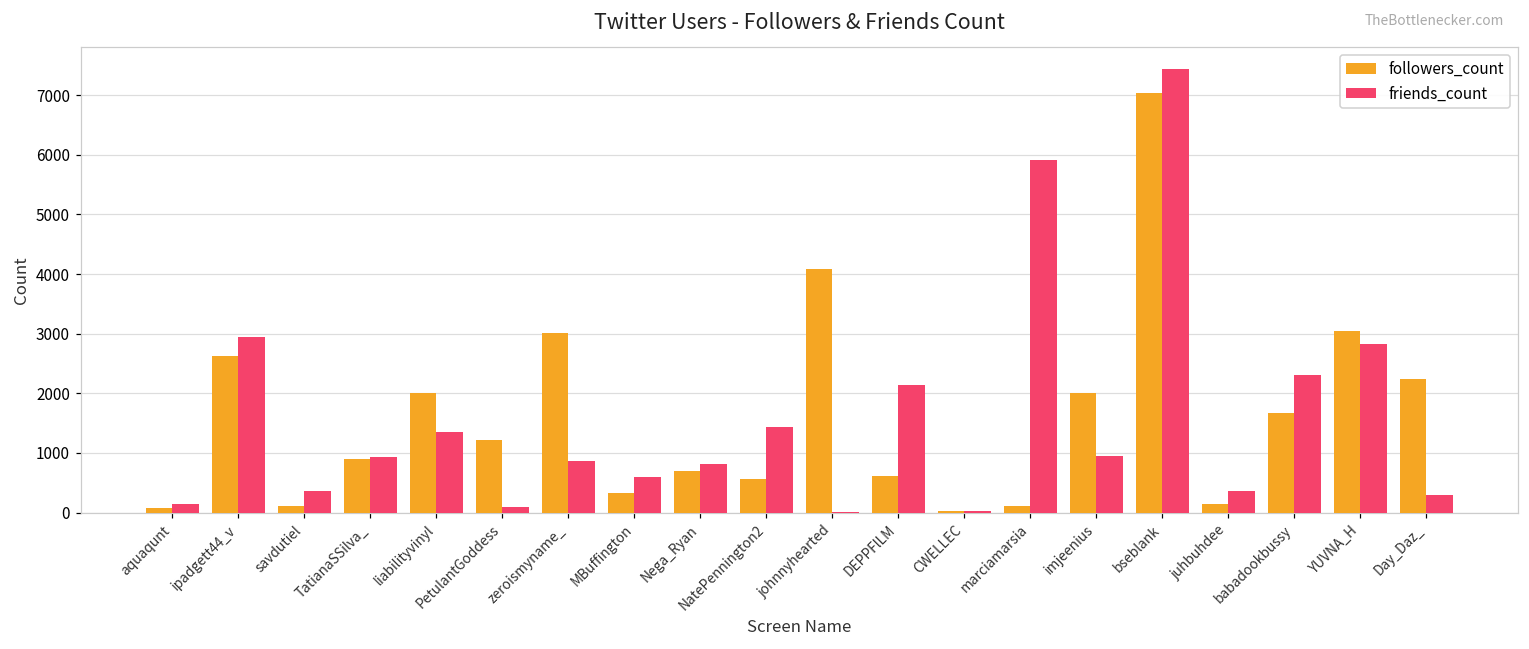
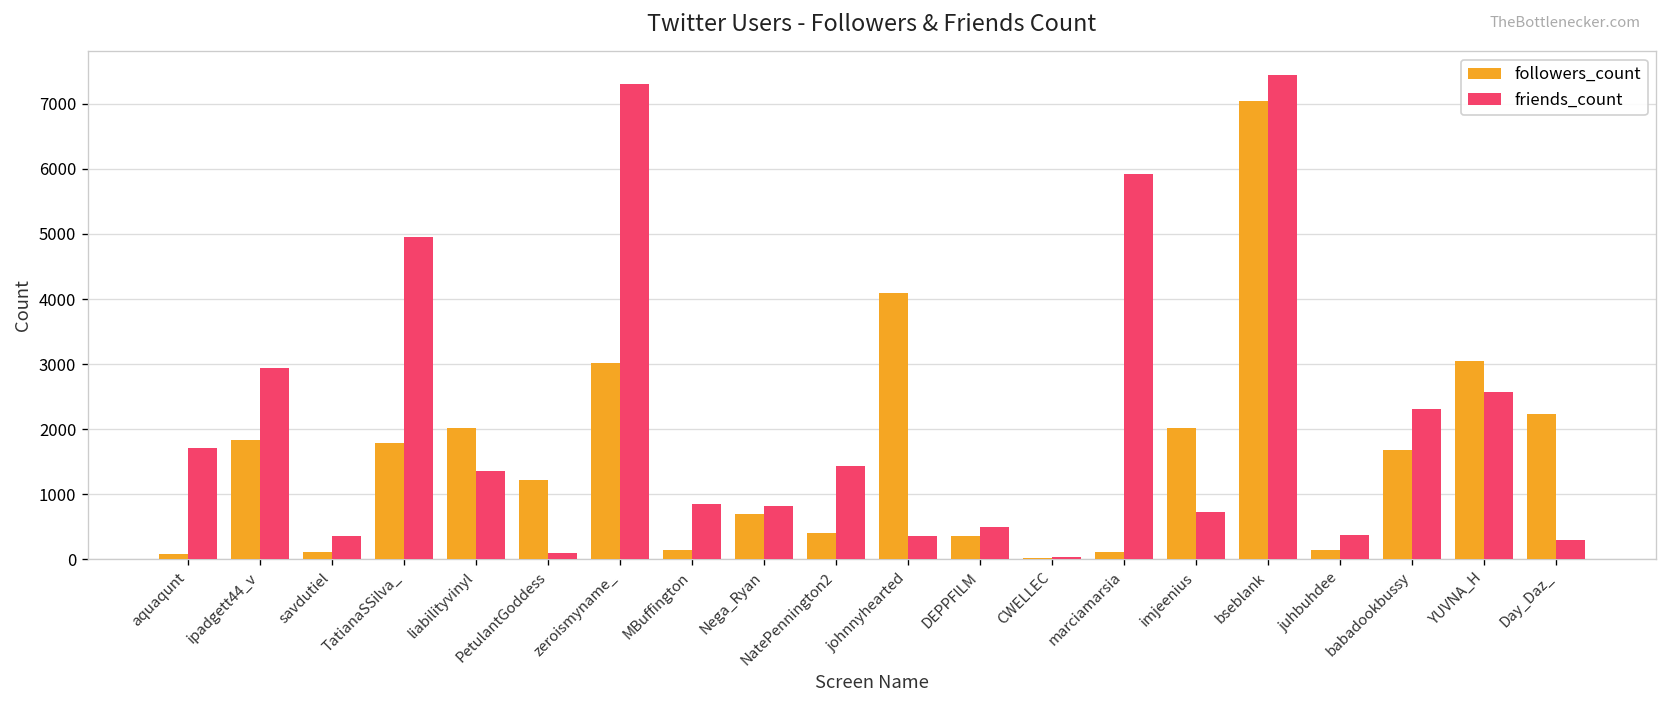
  {
    "followers_count": {
      "aquaqunt": 100,
-     "ipadgett44_v": 2600,
+     "ipadgett44_v": 1800,
      "savdutiel": 100,
-     "TatianaSSilva_": 900,
+     "TatianaSSilva_": 1800,
      "liabilityvinyl": 2000,
      "PetulantGoddess": 1200,
      "zeroismyname_": 3000,
-     "MBuffington": 300,
+     "MBuffington": 100,
      "Nega_Ryan": 700,
-     "NatePennington2": 600,
+     "NatePennington2": 400,
      "johnnyhearted": 4100,
-     "DEPPFlLM": 600,
+     "DEPPFlLM": 400,
      "marciamarsia": 100,
      "imjeenius": 2000,
      "bseblank": 7000,
      "juhbuhdee": 100,
      "babadookbussy": 1700,
      "YUVNA_H": 3000,
      "Day_Daz_": 2200
    },
    "friends_count": {
-     "aquaqunt": 100,
+     "aquaqunt": 1700,
      "ipadgett44_v": 2900,
      "savdutiel": 400,
-     "TatianaSSilva_": 900,
+     "TatianaSSilva_": 5000,
      "liabilityvinyl": 1400,
      "PetulantGoddess": 100,
-     "zeroismyname_": 900,
-     "MBuffington": 600,
+     "zeroismyname_": 7300,
+     "MBuffington": 800,
      "Nega_Ryan": 800,
      "NatePennington2": 1400,
-     "johnnyhearted": 0,
-     "DEPPFlLM": 2100,
+     "johnnyhearted": 400,
+     "DEPPFlLM": 500,
      "marciamarsia": 5900,
-     "imjeenius": 900,
+     "imjeenius": 700,
      "bseblank": 7400,
      "juhbuhdee": 400,
      "babadookbussy": 2300,
-     "YUVNA_H": 2800,
+     "YUVNA_H": 2600,
      "Day_Daz_": 300
    }
  }
